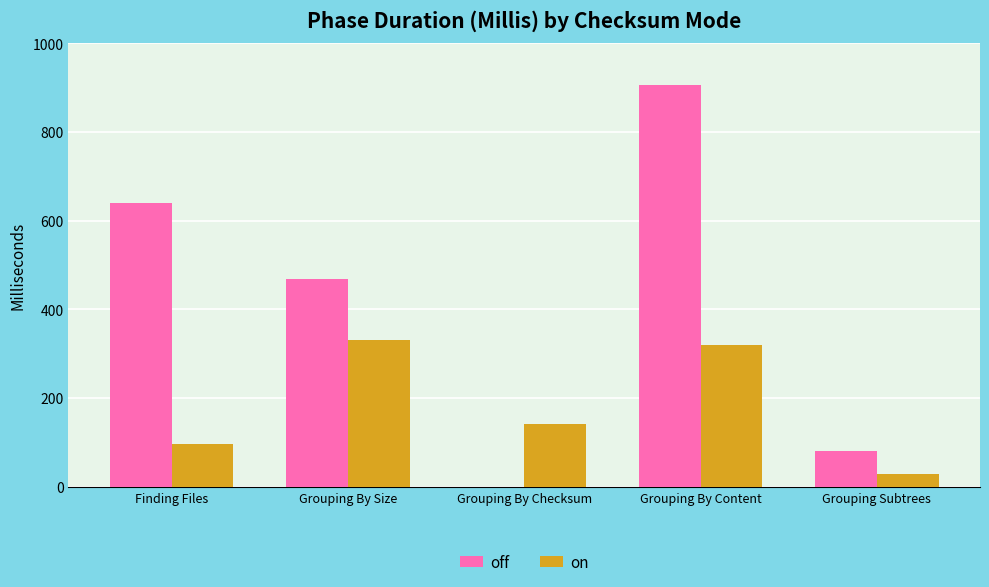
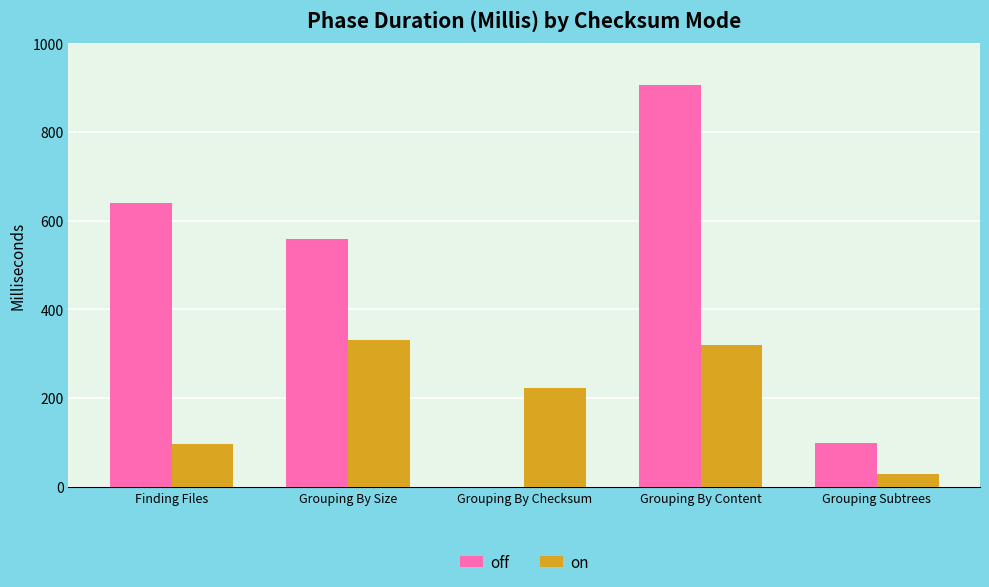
  {
    "off": {
      "Finding Files": 640,
-     "Grouping By Size": 470,
+     "Grouping By Size": 560,
      "Grouping By Checksum": 0,
      "Grouping By Content": 910,
-     "Grouping Subtrees": 80
+     "Grouping Subtrees": 100
    },
    "on": {
      "Finding Files": 100,
      "Grouping By Size": 330,
-     "Grouping By Checksum": 140,
+     "Grouping By Checksum": 220,
      "Grouping By Content": 320,
      "Grouping Subtrees": 30
    }
  }
